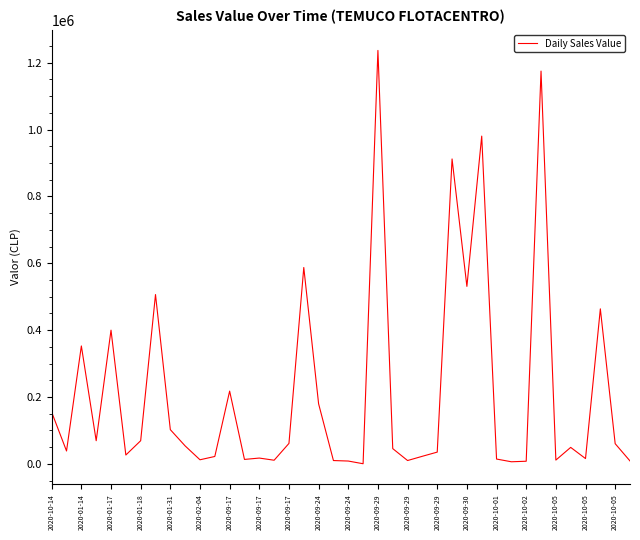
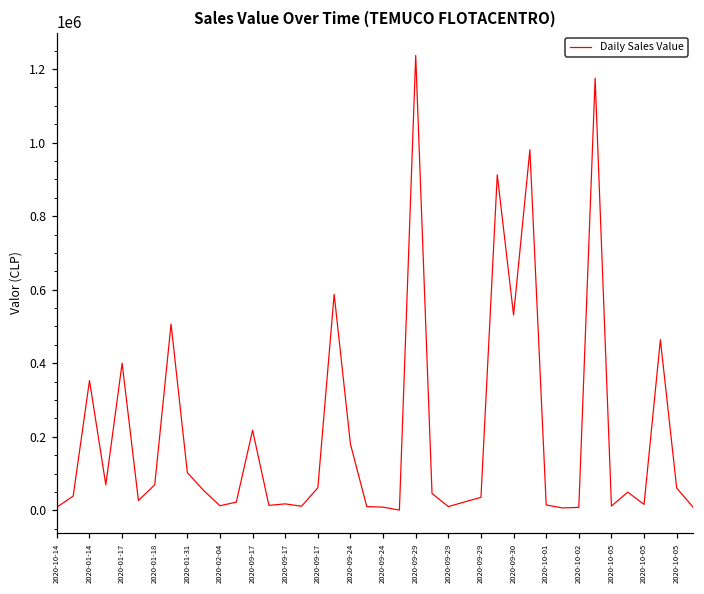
  {
-   "2020-10-14": 150000,
+   "2020-10-14": 10000,
    "2020-01-18": 70000,
    "2020-01-31": 100000
  }
